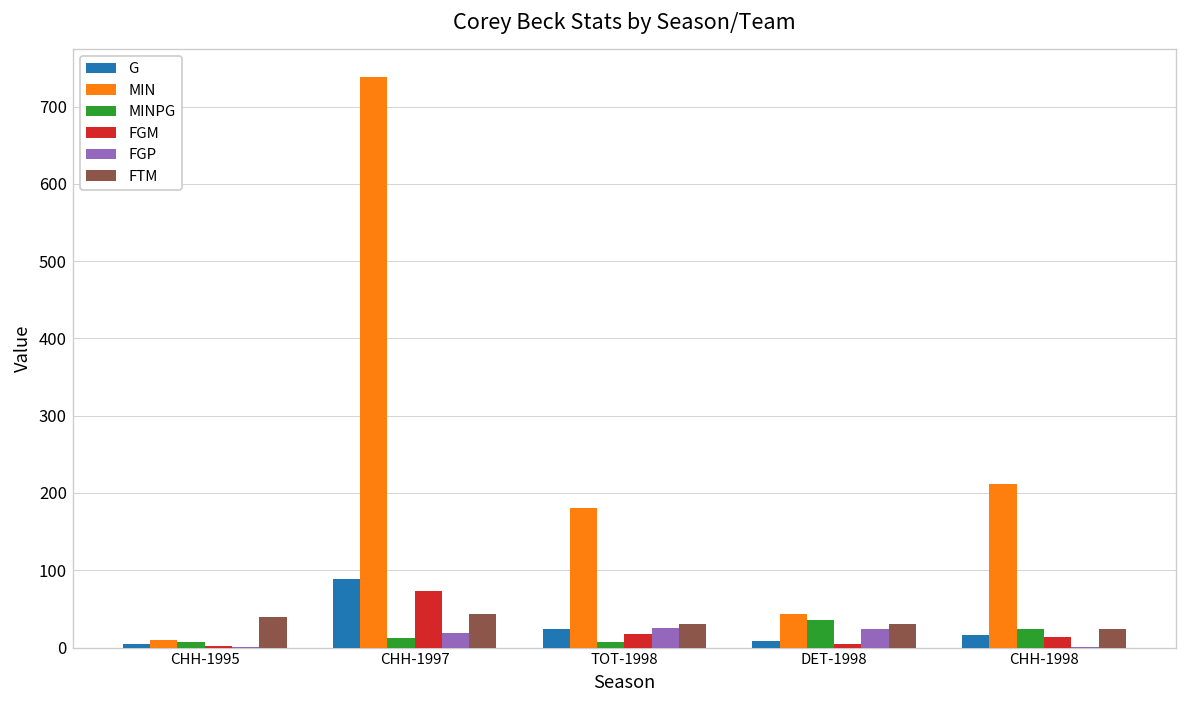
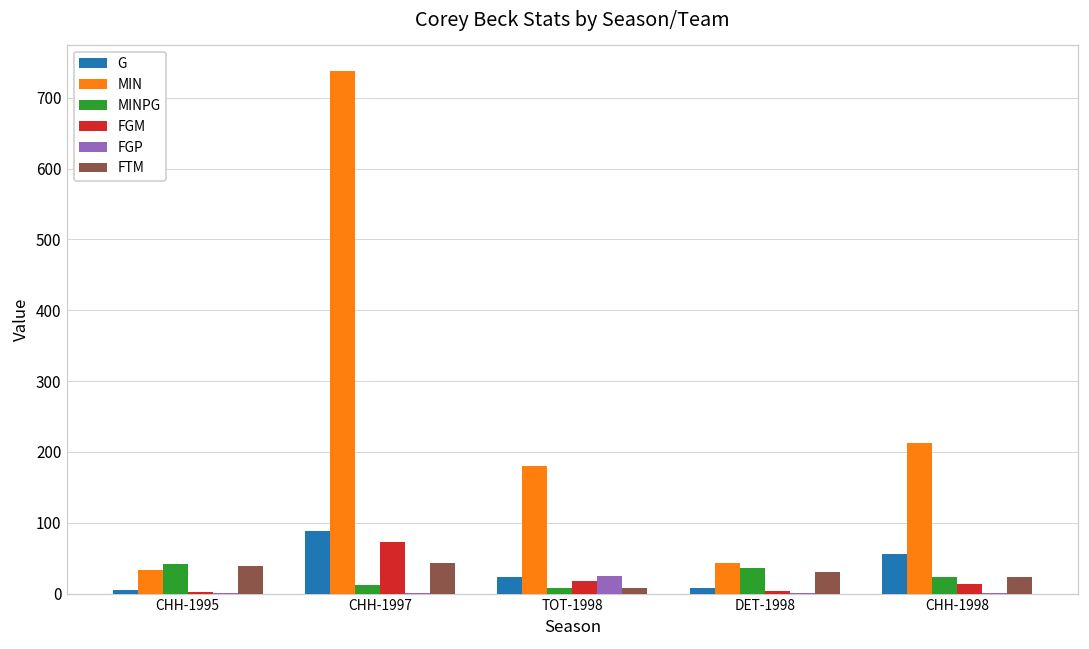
  {
    "G": {
      "CHH-1995": 10,
      "CHH-1997": 90,
      "TOT-1998": 20,
      "DET-1998": 10,
-     "CHH-1998": 20
+     "CHH-1998": 60
    },
    "MIN": {
-     "CHH-1995": 10,
+     "CHH-1995": 30,
      "CHH-1997": 740,
      "TOT-1998": 180,
      "DET-1998": 40,
      "CHH-1998": 210
    },
    "MINPG": {
-     "CHH-1995": 10,
+     "CHH-1995": 40,
      "CHH-1997": 10,
      "TOT-1998": 10,
      "DET-1998": 40,
      "CHH-1998": 20
    },
    "FGM": {
      "CHH-1997": 70,
      "TOT-1998": 20,
      "DET-1998": 0,
      "CHH-1998": 10
    },
    "FGP": {
-     "CHH-1997": 20,
+     "CHH-1997": 0,
      "TOT-1998": 30,
-     "DET-1998": 20
+     "DET-1998": 0
    },
    "FTM": {
      "CHH-1995": 40,
      "CHH-1997": 40,
-     "TOT-1998": 30,
+     "TOT-1998": 10,
      "DET-1998": 30,
      "CHH-1998": 20
    }
  }
